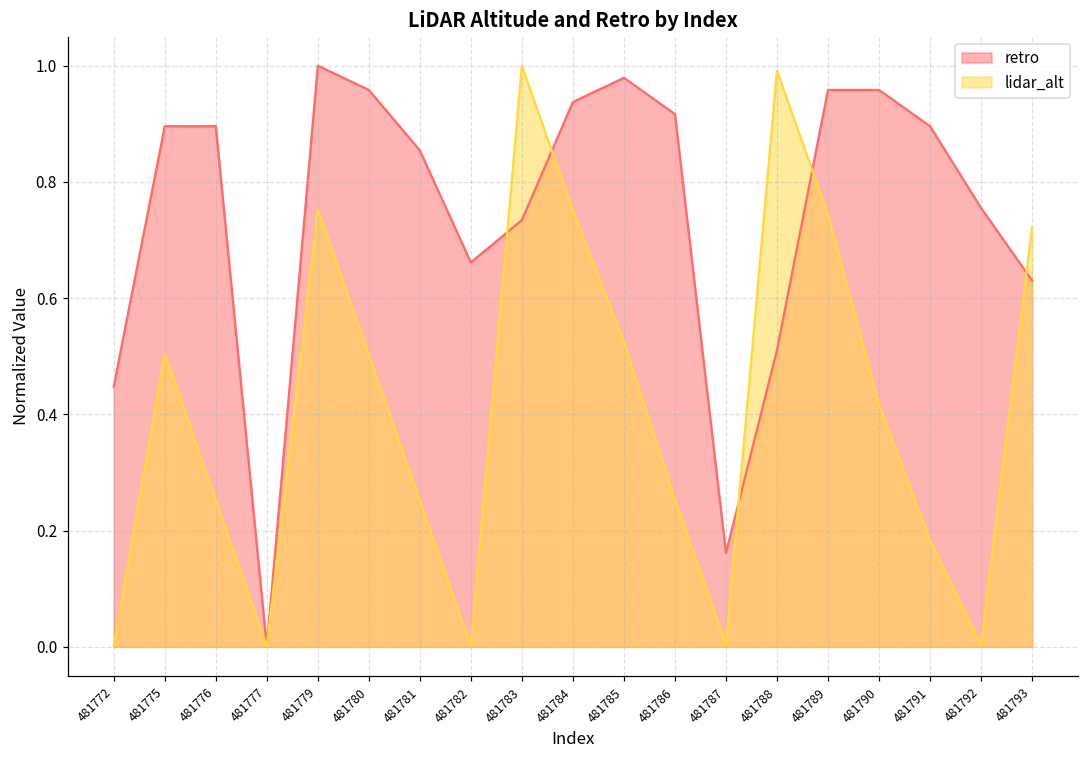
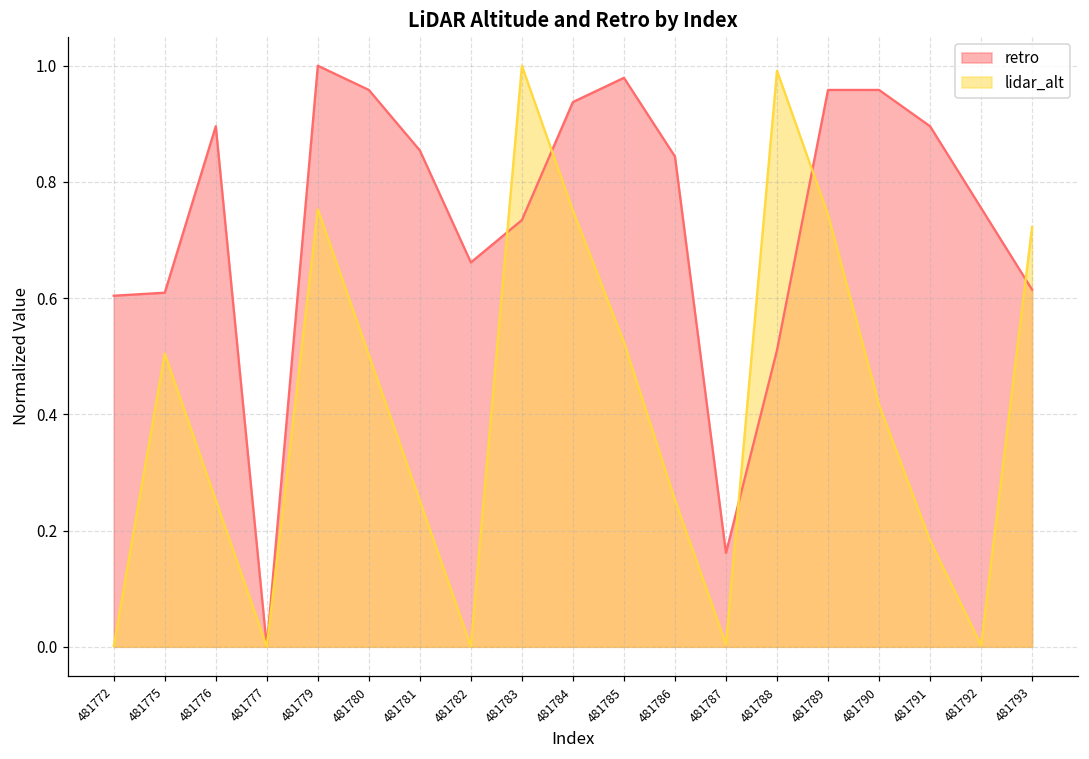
  {
    "retro": {
-     "481772": 0.45,
-     "481775": 0.90,
+     "481772": 0.60,
+     "481775": 0.61,
      "481776": 0.90,
      "481779": 1.00,
      "481780": 0.96,
      "481781": 0.85,
      "481782": 0.66,
      "481783": 0.73,
      "481784": 0.94,
      "481785": 0.98,
-     "481786": 0.92,
+     "481786": 0.84,
      "481787": 0.16,
      "481788": 0.51,
      "481789": 0.96,
      "481790": 0.96,
      "481791": 0.90,
      "481792": 0.76,
-     "481793": 0.63
+     "481793": 0.61
    },
    "lidar_alt": {
      "481772": 0.00,
      "481775": 0.50,
      "481776": 0.25,
      "481779": 0.75,
      "481780": 0.50,
      "481781": 0.25,
      "481782": 0.00,
      "481783": 1.00,
      "481784": 0.75,
      "481785": 0.52,
      "481786": 0.25,
      "481787": 0.00,
      "481788": 0.99,
      "481789": 0.74,
      "481790": 0.42,
      "481791": 0.18,
      "481792": 0.00,
      "481793": 0.72
    }
  }
